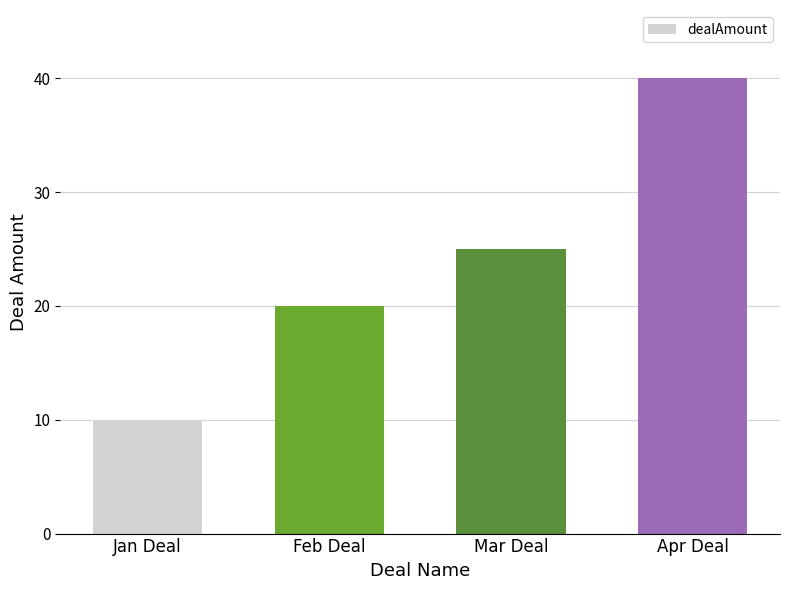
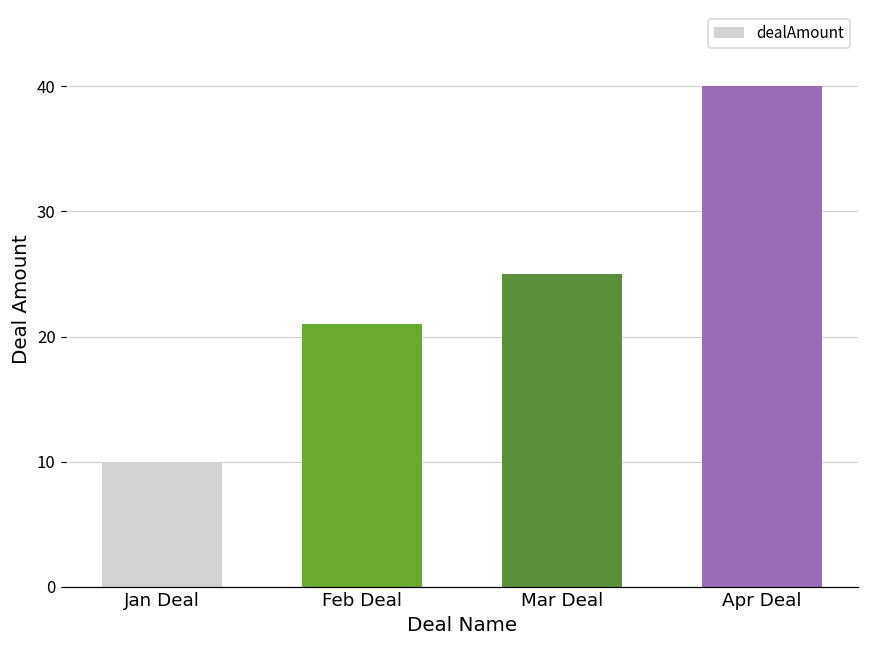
  {
    "Jan Deal": 10,
-   "Feb Deal": 20,
+   "Feb Deal": 21,
    "Mar Deal": 25,
    "Apr Deal": 40
  }
